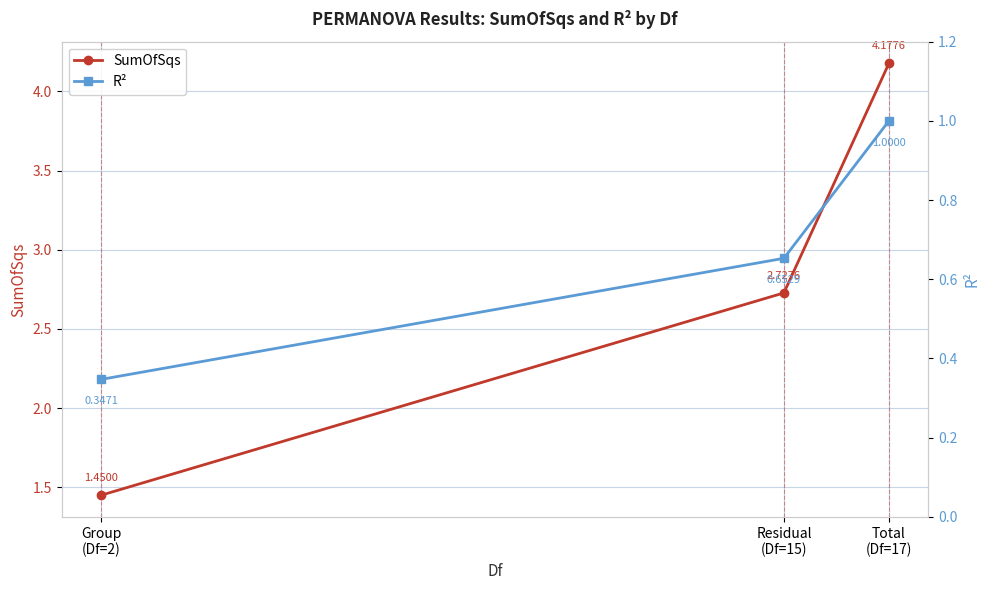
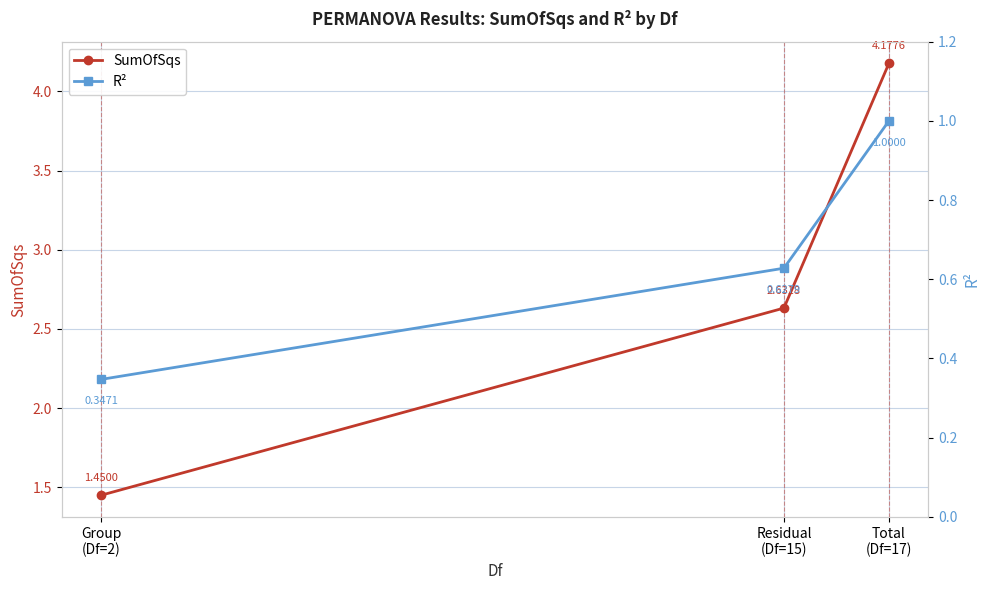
  {
    "SumOfSqs": {
      "Group (Df=2)": 1.4500,
-     "Residual (Df=15)": 2.7276,
+     "Residual (Df=15)": 2.6318,
      "Total (Df=17)": 4.1776
    },
    "R²": {
      "Group (Df=2)": 0.3471,
-     "Residual (Df=15)": 0.6529,
+     "Residual (Df=15)": 0.6279,
      "Total (Df=17)": 1.0000
    }
  }
